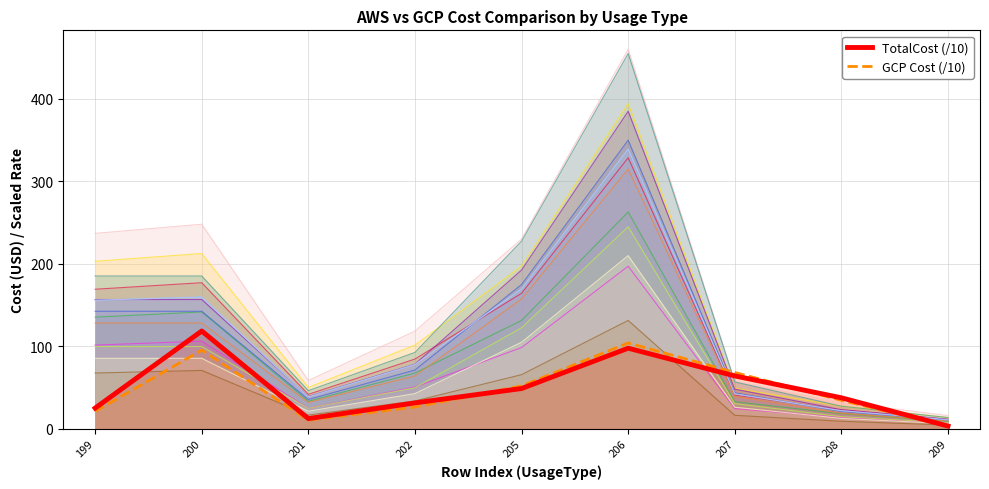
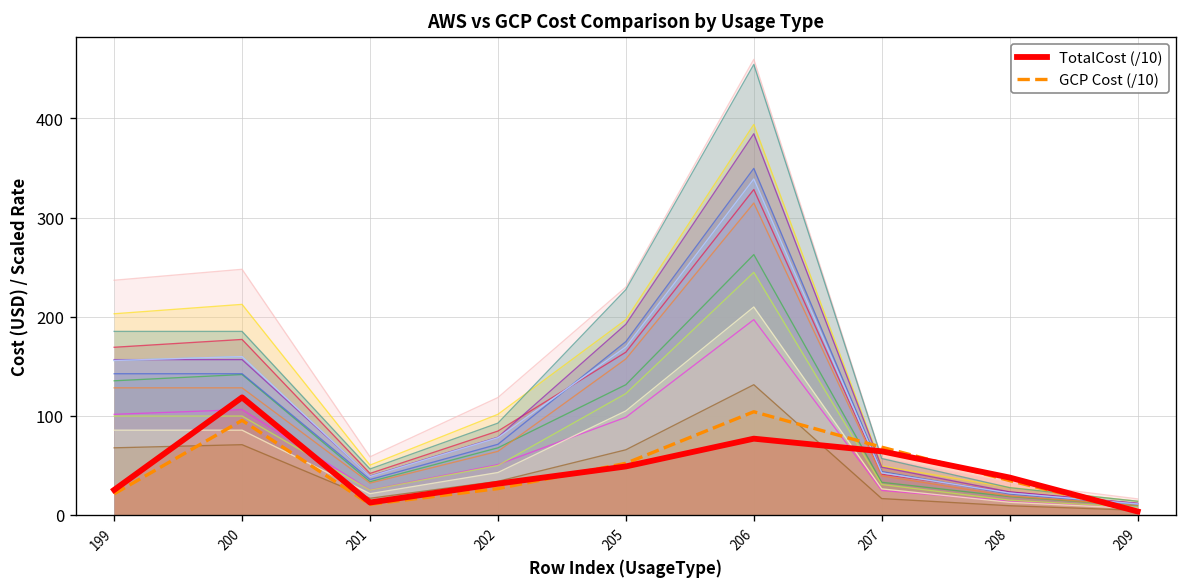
  {
    "TotalCost (/10)": {
      "199": 30,
      "200": 120,
      "205": 50,
-     "206": 100,
+     "206": 80,
      "207": 60
    }
  }
